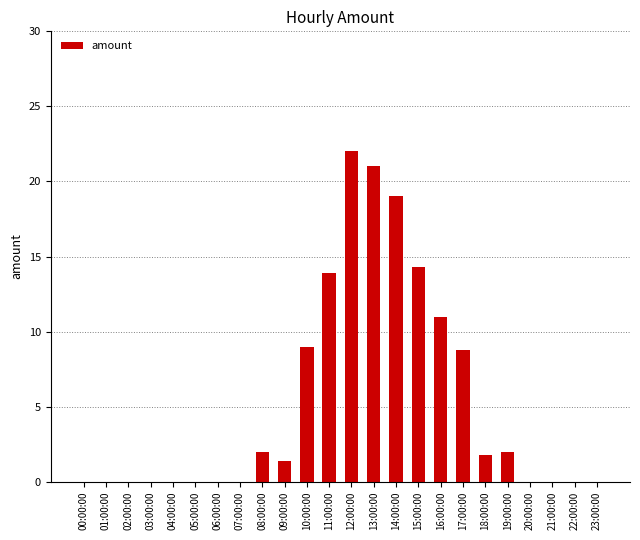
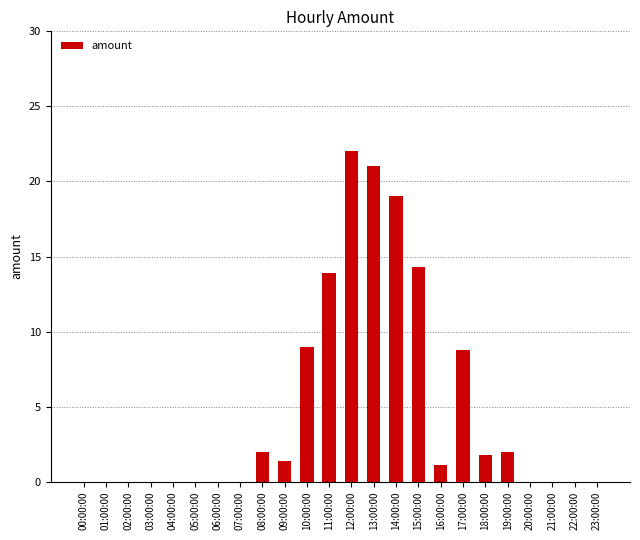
  {
    "00:00:00": 0.0,
    "01:00:00": 0.0,
    "02:00:00": 0.0,
    "03:00:00": 0.0,
    "04:00:00": 0.0,
    "05:00:00": 0.0,
    "06:00:00": 0.0,
    "07:00:00": 0.0,
    "08:00:00": 2.0,
    "09:00:00": 1.4,
    "10:00:00": 9.0,
    "11:00:00": 13.9,
    "12:00:00": 22.0,
    "13:00:00": 21.0,
    "14:00:00": 19.0,
    "15:00:00": 14.3,
-   "16:00:00": 11.0,
+   "16:00:00": 1.1,
    "17:00:00": 8.8,
    "18:00:00": 1.8,
    "19:00:00": 2.0,
    "20:00:00": 0.0,
    "21:00:00": 0.0,
    "22:00:00": 0.0,
    "23:00:00": 0.0
  }
